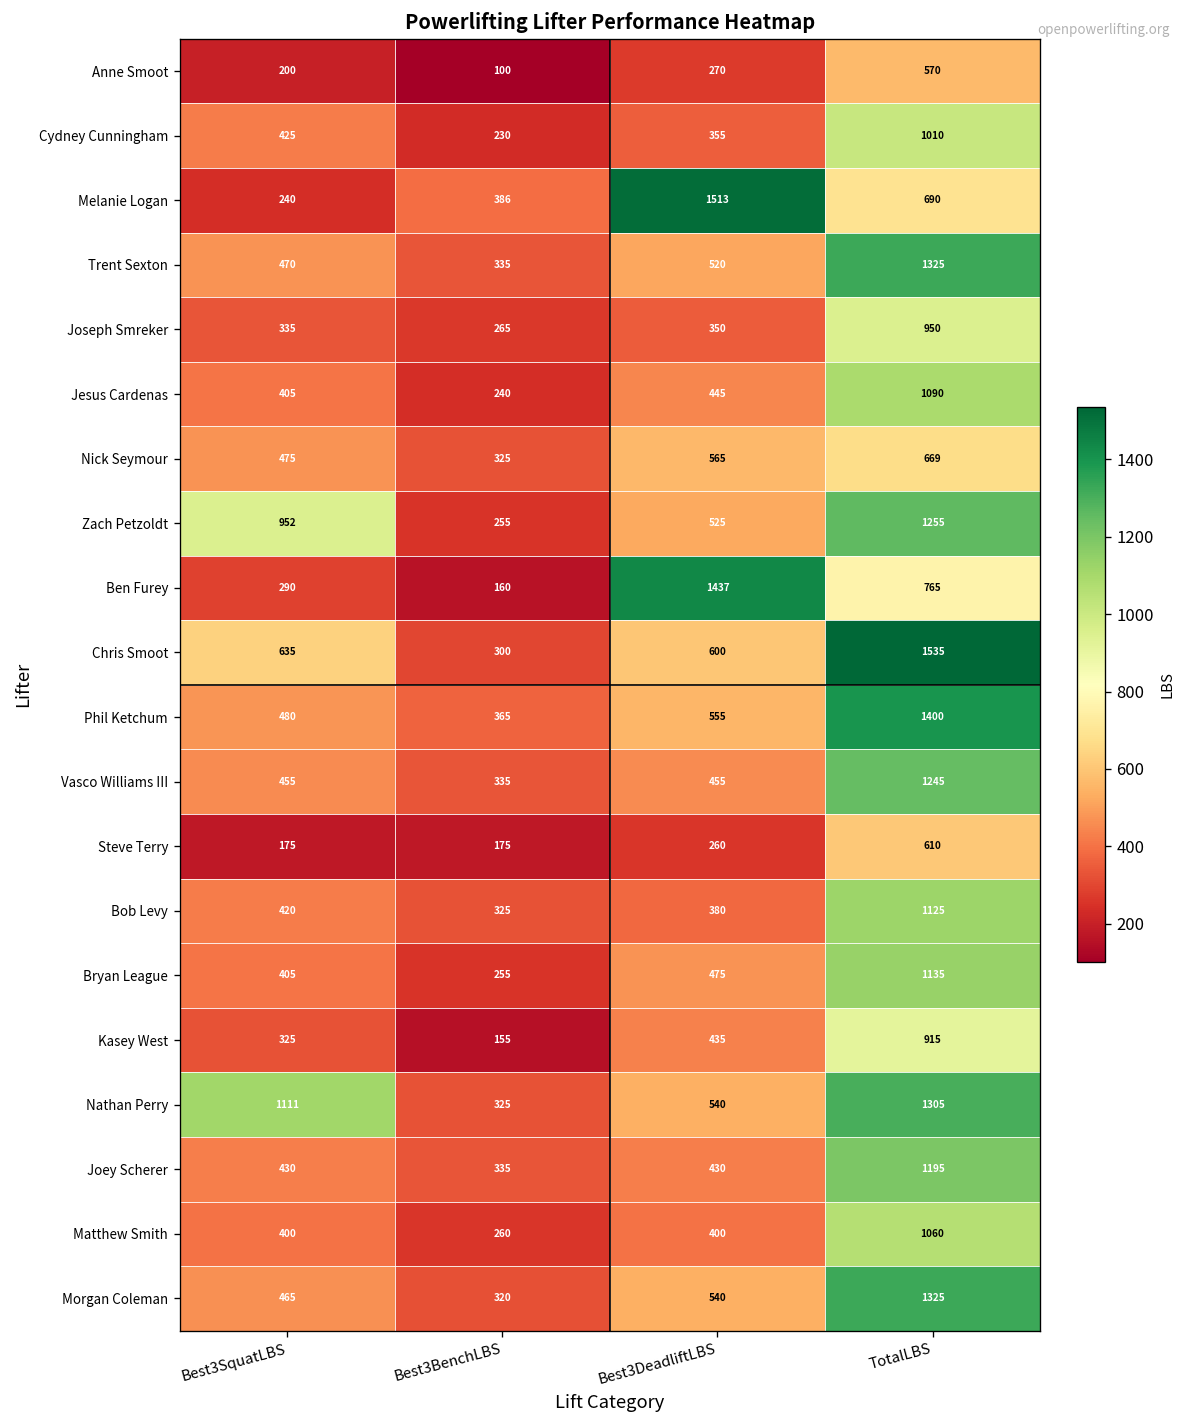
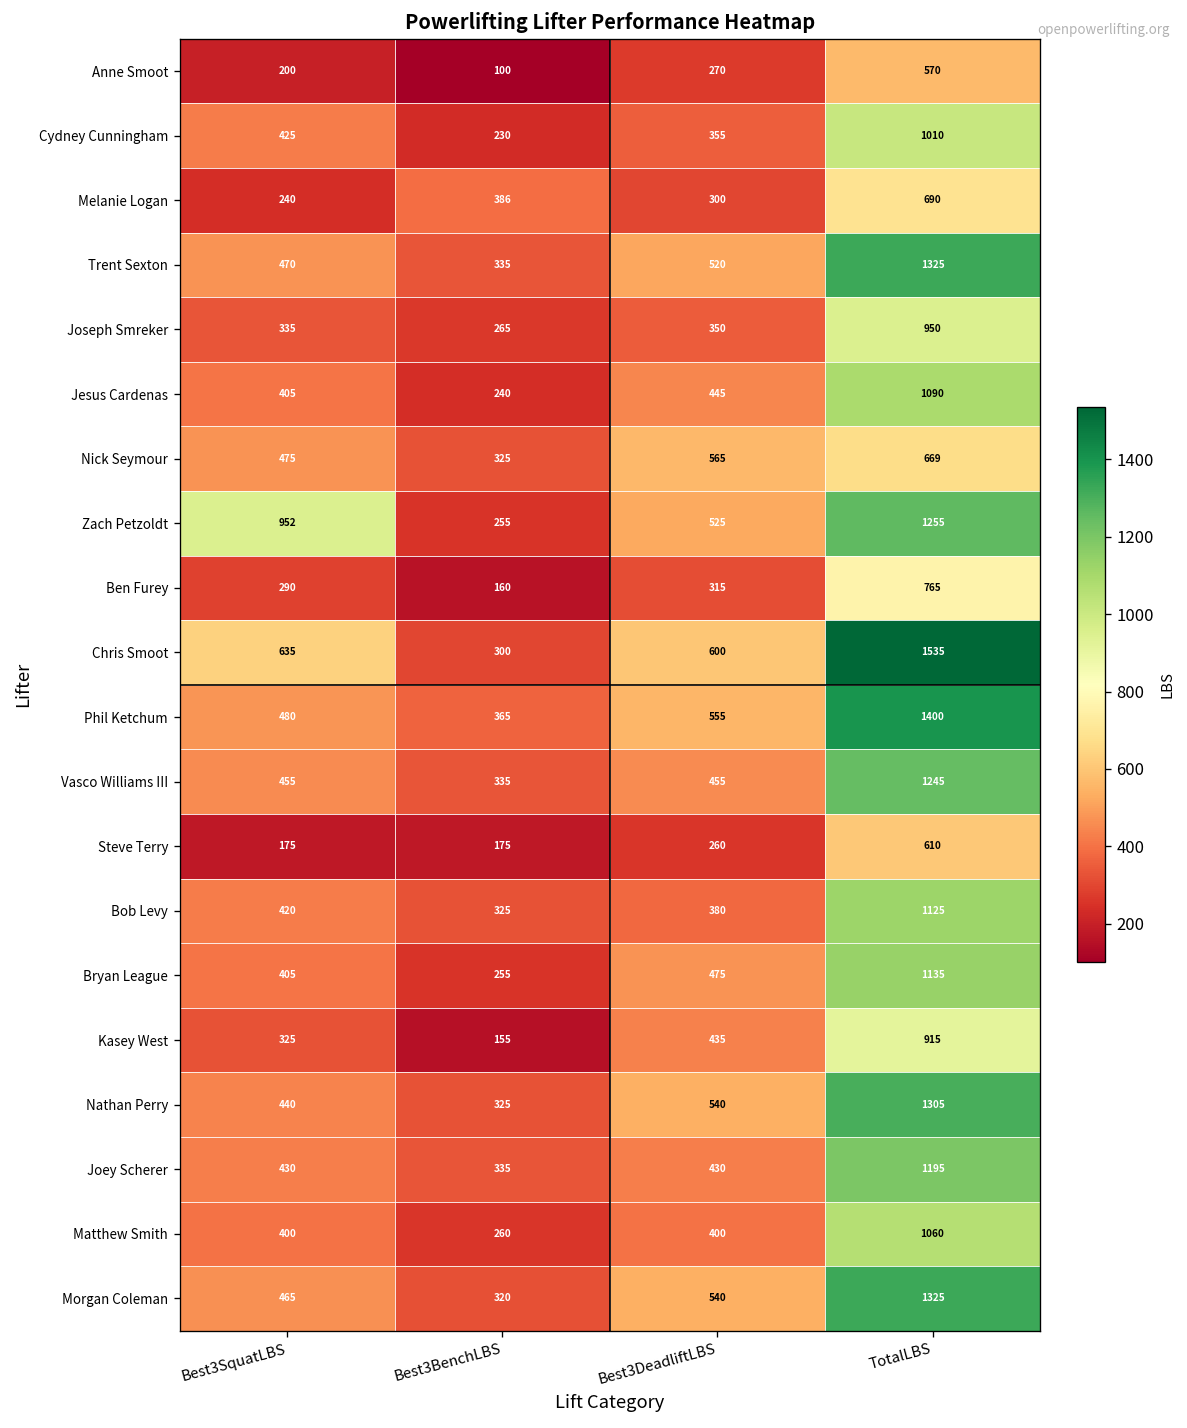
  {
    "Anne Smoot": {
      "Best3SquatLBS": 200,
      "Best3BenchLBS": 100,
      "Best3DeadliftLBS": 270,
      "TotalLBS": 570
    },
    "Cydney Cunningham": {
      "Best3SquatLBS": 425,
      "Best3BenchLBS": 230,
      "Best3DeadliftLBS": 355,
      "TotalLBS": 1010
    },
    "Melanie Logan": {
      "Best3SquatLBS": 240,
      "Best3BenchLBS": 386,
-     "Best3DeadliftLBS": 1513,
+     "Best3DeadliftLBS": 300,
      "TotalLBS": 690
    },
    "Trent Sexton": {
      "Best3SquatLBS": 470,
      "Best3BenchLBS": 335,
      "Best3DeadliftLBS": 520,
      "TotalLBS": 1325
    },
    "Joseph Smreker": {
      "Best3SquatLBS": 335,
      "Best3BenchLBS": 265,
      "Best3DeadliftLBS": 350,
      "TotalLBS": 950
    },
    "Jesus Cardenas": {
      "Best3SquatLBS": 405,
      "Best3BenchLBS": 240,
      "Best3DeadliftLBS": 445,
      "TotalLBS": 1090
    },
    "Nick Seymour": {
      "Best3SquatLBS": 475,
      "Best3BenchLBS": 325,
      "Best3DeadliftLBS": 565,
      "TotalLBS": 669
    },
    "Zach Petzoldt": {
      "Best3SquatLBS": 952,
      "Best3BenchLBS": 255,
      "Best3DeadliftLBS": 525,
      "TotalLBS": 1255
    },
    "Ben Furey": {
      "Best3SquatLBS": 290,
      "Best3BenchLBS": 160,
-     "Best3DeadliftLBS": 1437,
+     "Best3DeadliftLBS": 315,
      "TotalLBS": 765
    },
    "Chris Smoot": {
      "Best3SquatLBS": 635,
      "Best3BenchLBS": 300,
      "Best3DeadliftLBS": 600,
      "TotalLBS": 1535
    },
    "Phil Ketchum": {
      "Best3SquatLBS": 480,
      "Best3BenchLBS": 365,
      "Best3DeadliftLBS": 555,
      "TotalLBS": 1400
    },
    "Vasco Williams III": {
      "Best3SquatLBS": 455,
      "Best3BenchLBS": 335,
      "Best3DeadliftLBS": 455,
      "TotalLBS": 1245
    },
    "Steve Terry": {
      "Best3SquatLBS": 175,
      "Best3BenchLBS": 175,
      "Best3DeadliftLBS": 260,
      "TotalLBS": 610
    },
    "Bob Levy": {
      "Best3SquatLBS": 420,
      "Best3BenchLBS": 325,
      "Best3DeadliftLBS": 380,
      "TotalLBS": 1125
    },
    "Bryan League": {
      "Best3SquatLBS": 405,
      "Best3BenchLBS": 255,
      "Best3DeadliftLBS": 475,
      "TotalLBS": 1135
    },
    "Kasey West": {
      "Best3SquatLBS": 325,
      "Best3BenchLBS": 155,
      "Best3DeadliftLBS": 435,
      "TotalLBS": 915
    },
    "Nathan Perry": {
-     "Best3SquatLBS": 1111,
+     "Best3SquatLBS": 440,
      "Best3BenchLBS": 325,
      "Best3DeadliftLBS": 540,
      "TotalLBS": 1305
    },
    "Joey Scherer": {
      "Best3SquatLBS": 430,
      "Best3BenchLBS": 335,
      "Best3DeadliftLBS": 430,
      "TotalLBS": 1195
    },
    "Matthew Smith": {
      "Best3SquatLBS": 400,
      "Best3BenchLBS": 260,
      "Best3DeadliftLBS": 400,
      "TotalLBS": 1060
    },
    "Morgan Coleman": {
      "Best3SquatLBS": 465,
      "Best3BenchLBS": 320,
      "Best3DeadliftLBS": 540,
      "TotalLBS": 1325
    }
  }
